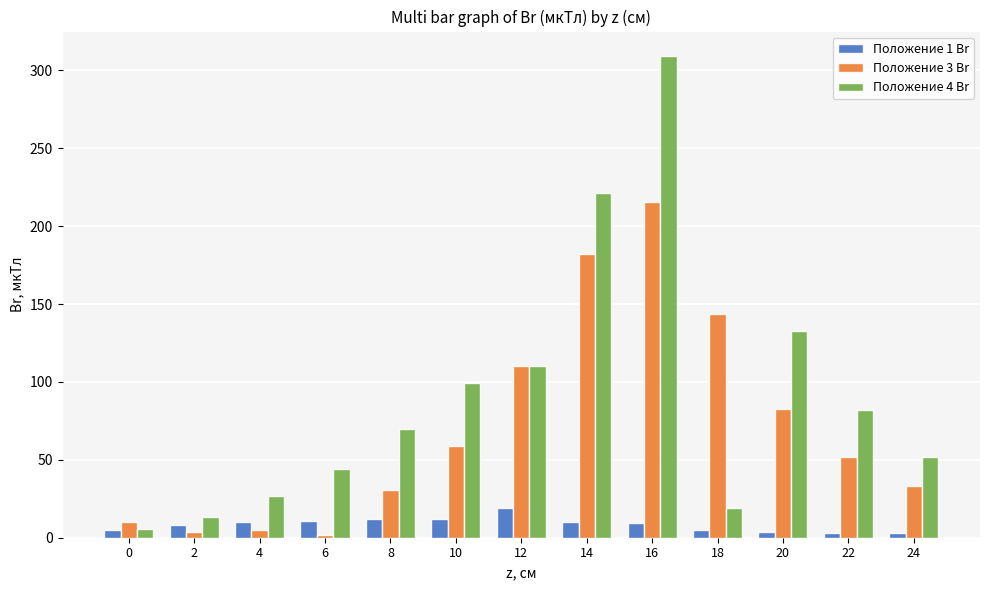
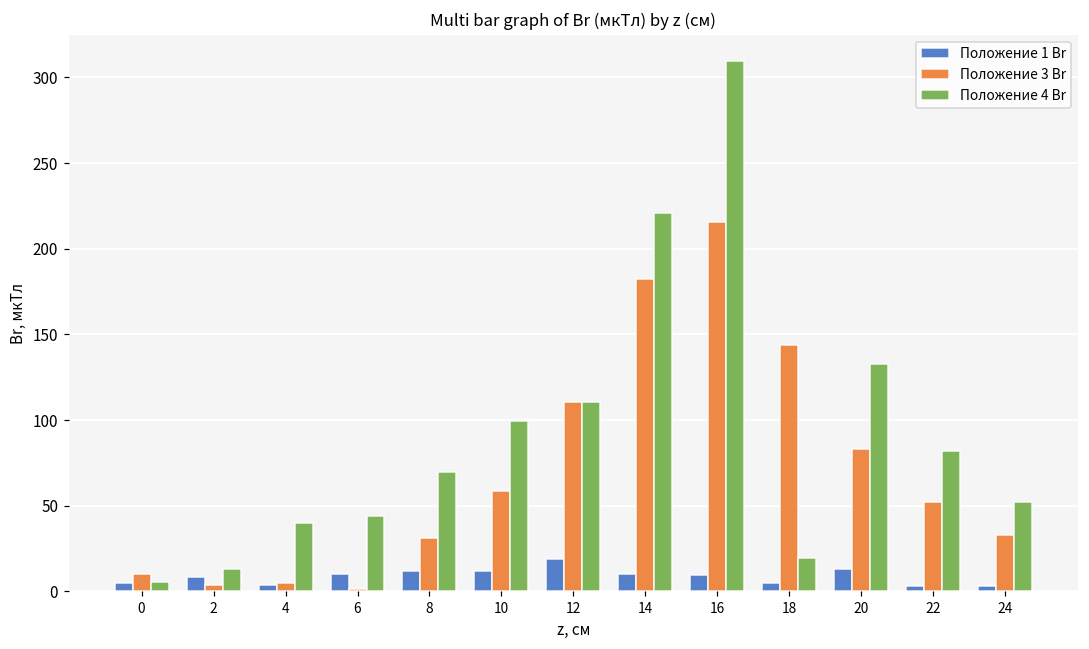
  {
    "Положение 1 Br": {
      "0": 5,
      "2": 8,
-     "4": 10,
+     "4": 4,
      "6": 11,
      "8": 12,
      "10": 12,
      "12": 19,
      "14": 10,
      "16": 9,
      "18": 5,
-     "20": 4,
+     "20": 13,
      "22": 3,
      "24": 3
    },
    "Положение 3 Br": {
      "0": 10,
      "2": 4,
      "4": 5,
      "8": 31,
      "10": 59,
      "12": 111,
      "14": 182,
      "16": 216,
      "18": 144,
      "20": 83,
      "22": 52,
      "24": 33
    },
    "Положение 4 Br": {
      "0": 5,
      "2": 13,
-     "4": 27,
+     "4": 40,
      "6": 44,
      "8": 70,
      "10": 99,
      "12": 111,
      "14": 221,
      "16": 309,
      "18": 19,
      "20": 133,
      "22": 82,
      "24": 52
    }
  }
